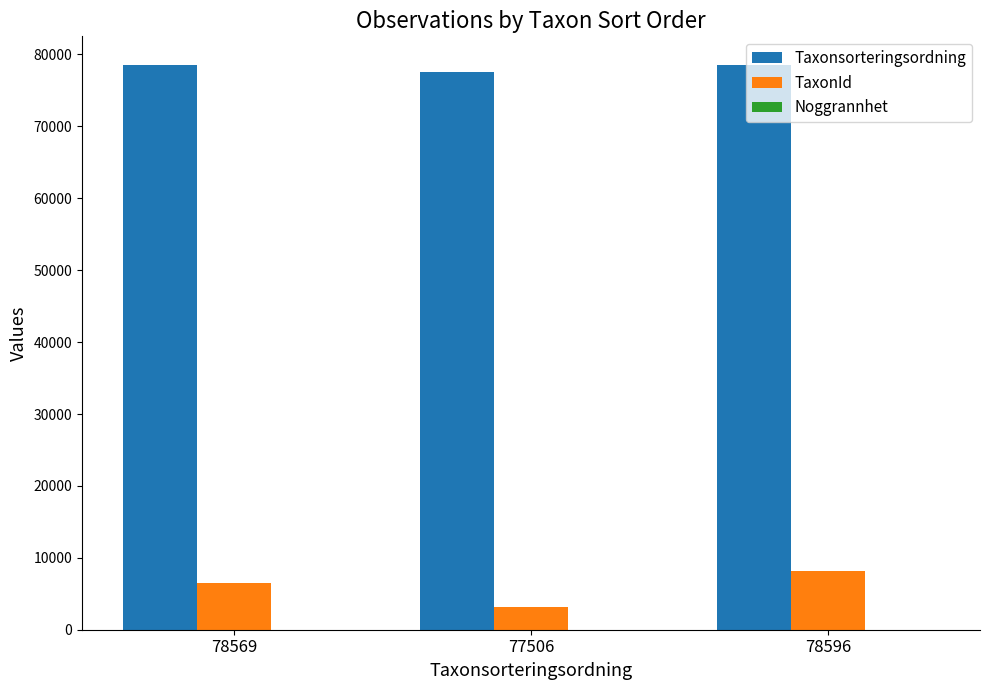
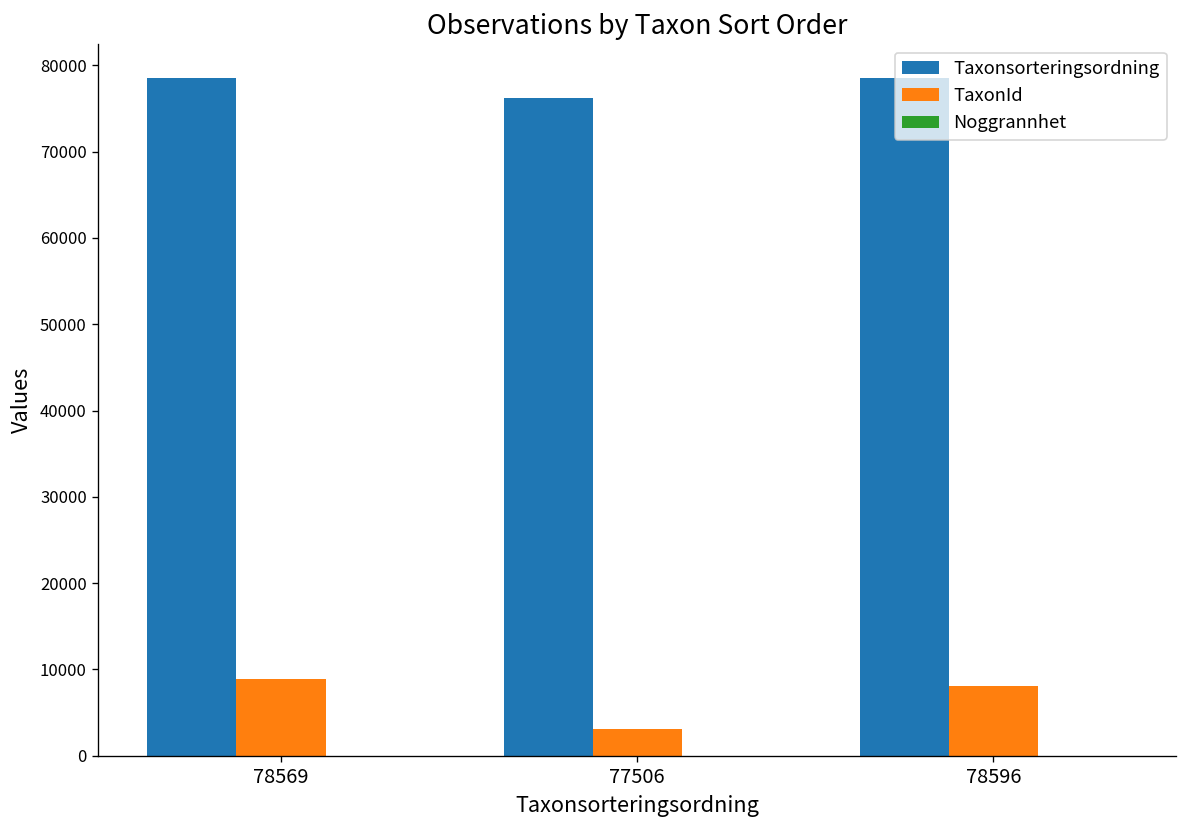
  {
    "Taxonsorteringsordning": {
      "78569": 79000,
-     "77506": 78000
+     "77506": 76000
    },
    "TaxonId": {
-     "78569": 6000,
+     "78569": 9000,
      "77506": 3000,
      "78596": 8000
    }
  }
